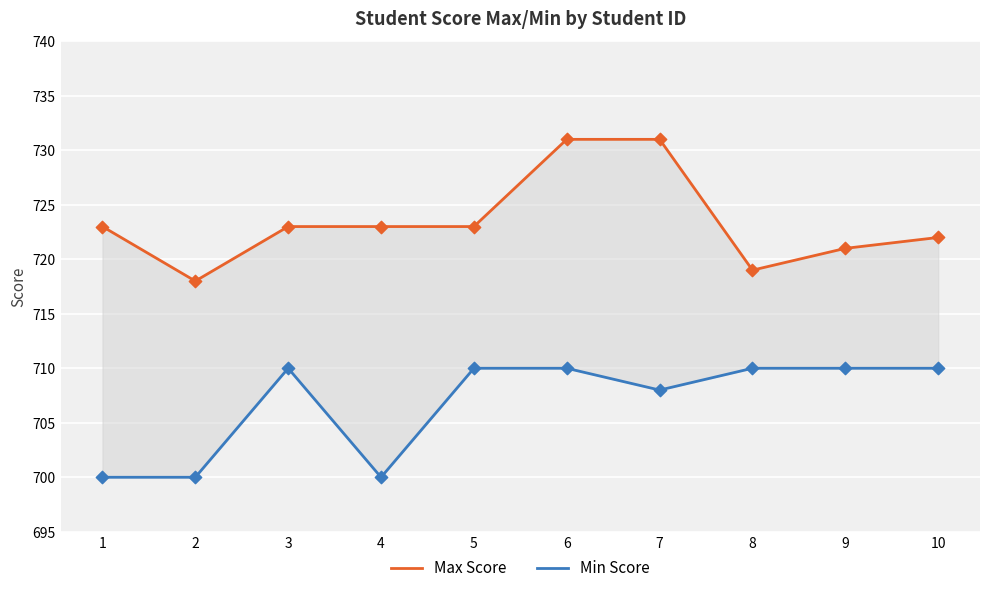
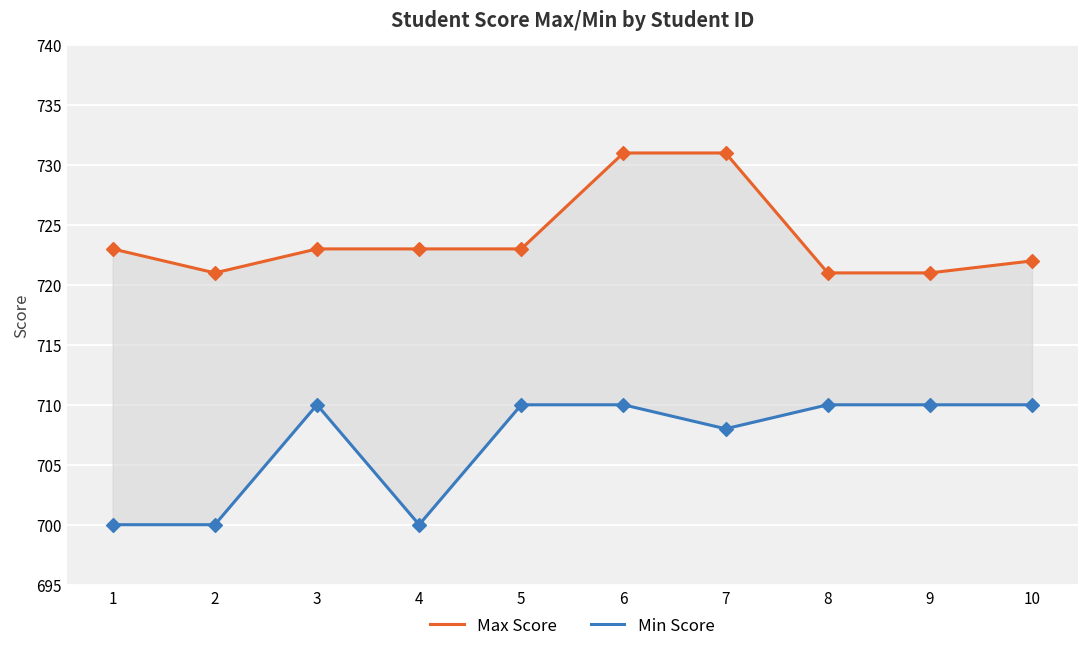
  {
    "Max Score": {
      "1": 723,
-     "2": 718,
+     "2": 721,
      "3": 723,
      "4": 723,
      "5": 723,
      "6": 731,
      "7": 731,
-     "8": 719,
+     "8": 721,
      "9": 721,
      "10": 722
    },
    "Min Score": {
      "1": 700,
      "2": 700,
      "3": 710,
      "4": 700,
      "5": 710,
      "6": 710,
      "7": 708,
      "8": 710,
      "9": 710,
      "10": 710
    }
  }
